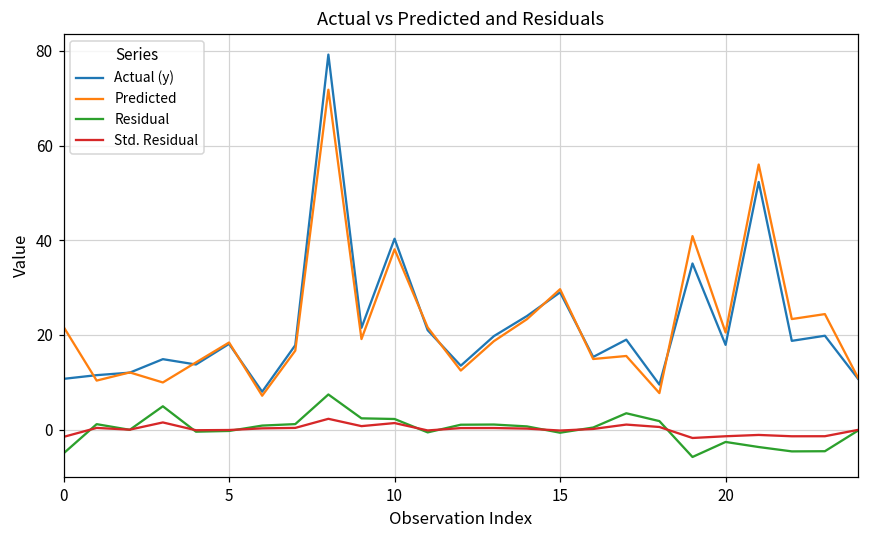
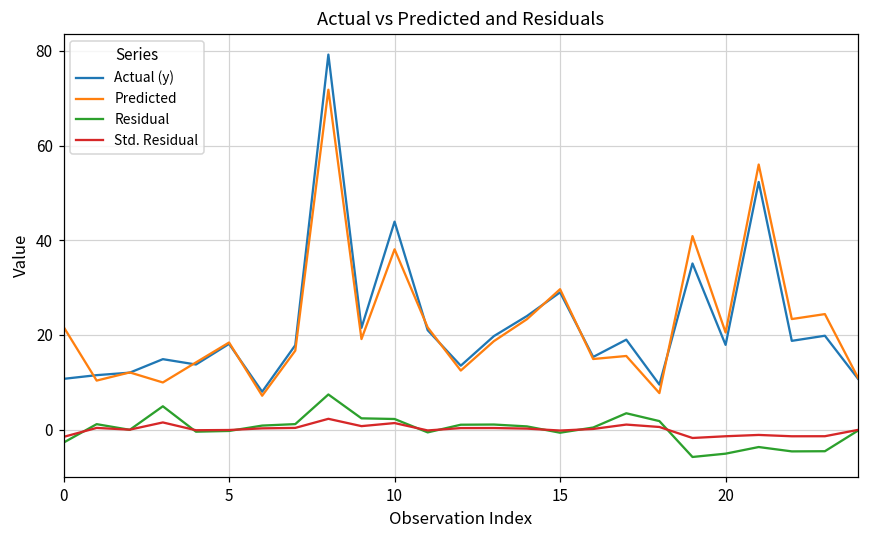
  {
    "Actual (y)": {
      "0": 11,
-     "10": 40,
+     "10": 44,
      "15": 29,
      "20": 18
    },
    "Predicted": {
      "0": 22,
      "10": 38,
      "15": 30,
      "20": 21
    },
    "Residual": {
-     "0": -5,
+     "0": -3,
      "10": 2,
-     "20": -3
+     "20": -5
    },
    "Std. Residual": {
      "0": -2,
      "10": 1,
      "20": -1
    }
  }
